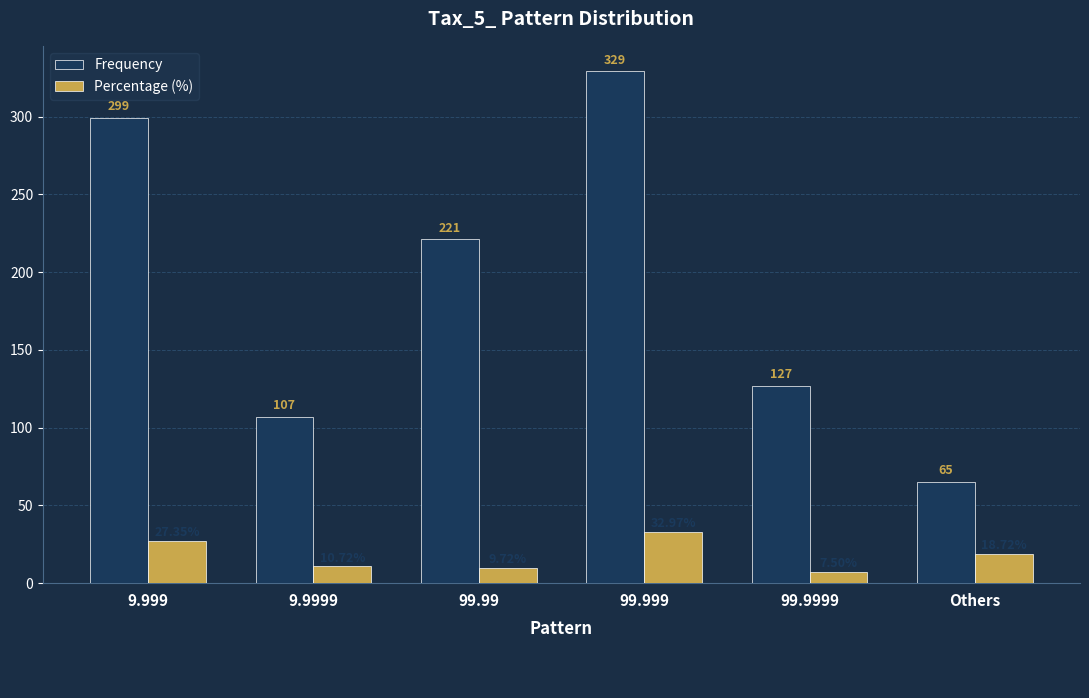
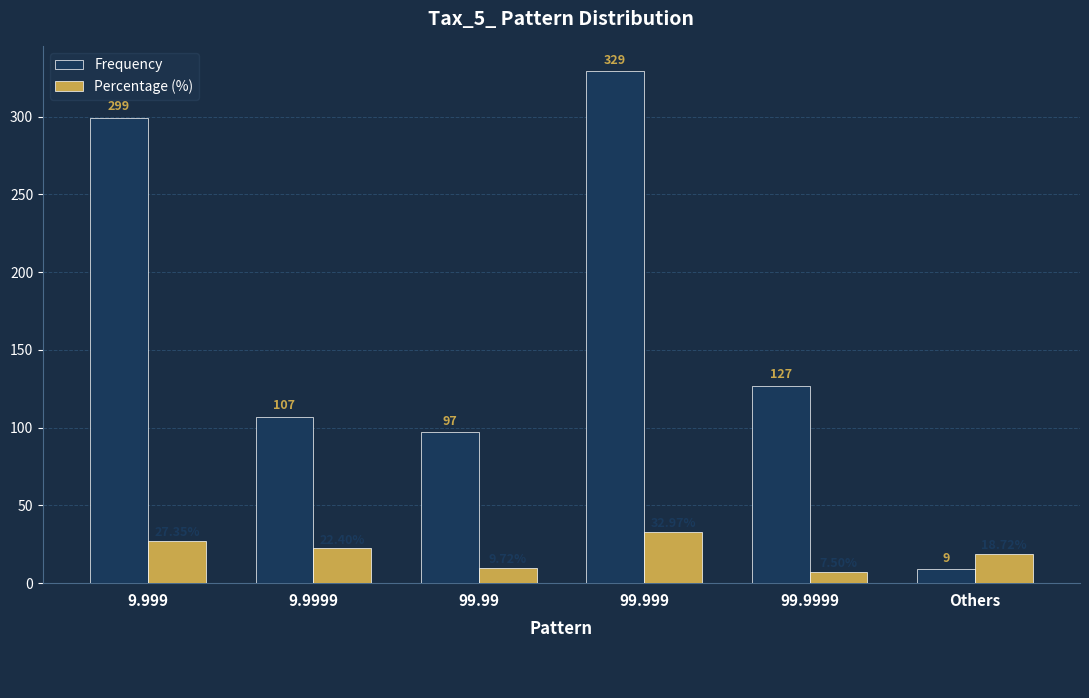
  {
    "Frequency": {
      "9.999": 299,
      "9.9999": 107,
-     "99.99": 221,
+     "99.99": 97,
      "99.999": 329,
      "99.9999": 127,
-     "Others": 65
+     "Others": 9
    },
    "Percentage (%)": {
      "9.999": 27,
-     "9.9999": 11,
+     "9.9999": 22,
      "99.99": 10,
      "99.999": 33,
      "99.9999": 8,
      "Others": 19
    }
  }
